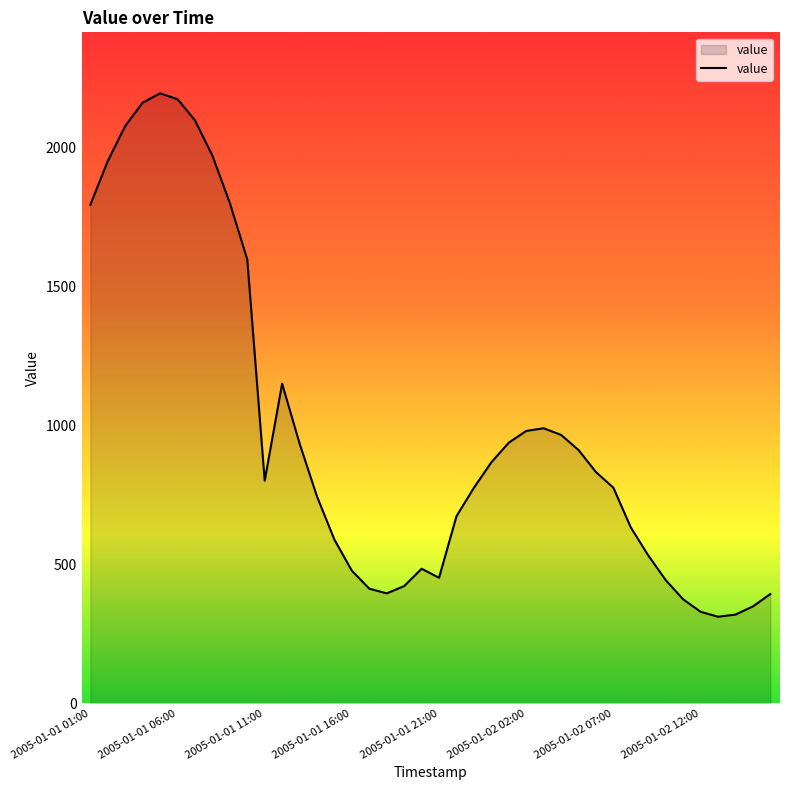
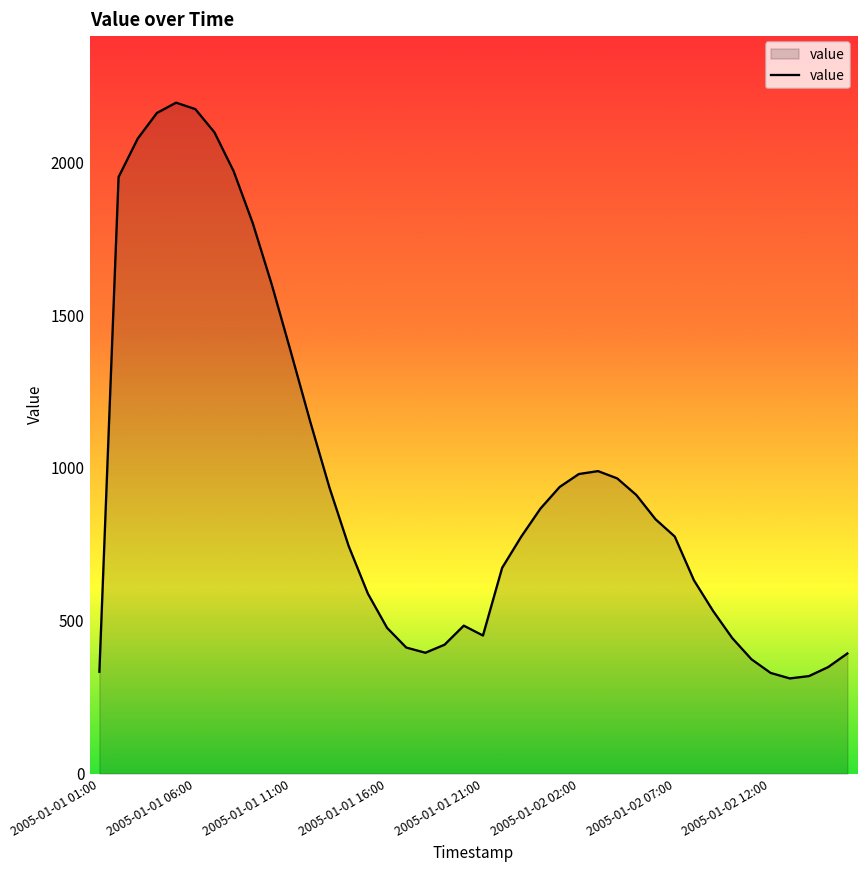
  {
-   "2005-01-01 01:00": 1790,
+   "2005-01-01 01:00": 330,
    "2005-01-01 06:00": 2170,
-   "2005-01-01 11:00": 800,
+   "2005-01-01 11:00": 1380,
    "2005-01-01 16:00": 480,
    "2005-01-01 21:00": 450,
    "2005-01-02 02:00": 980,
    "2005-01-02 07:00": 780,
    "2005-01-02 12:00": 330
  }
